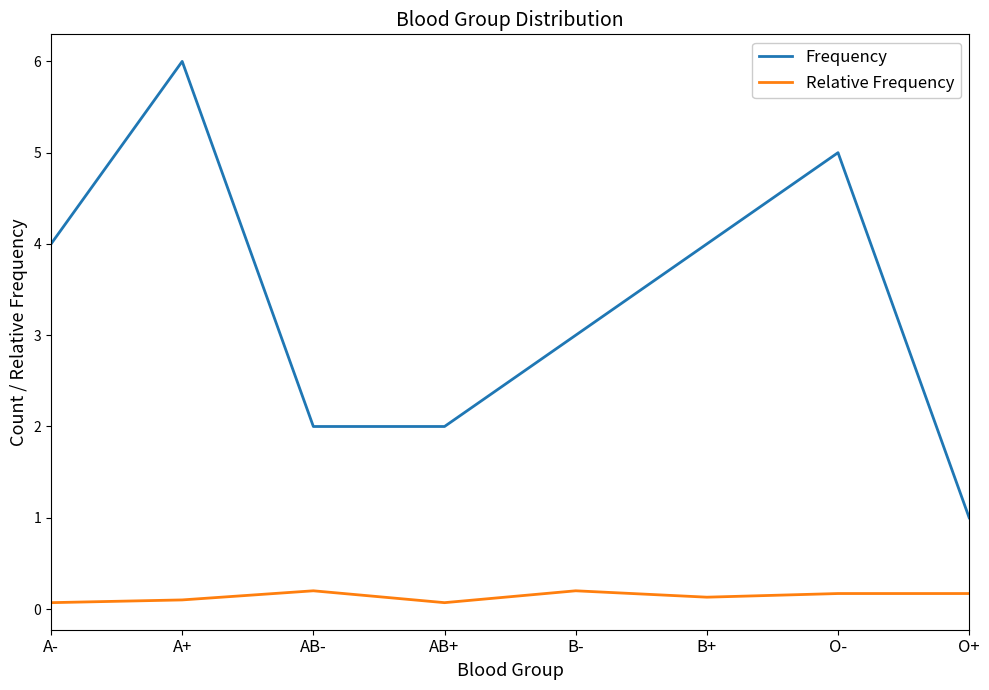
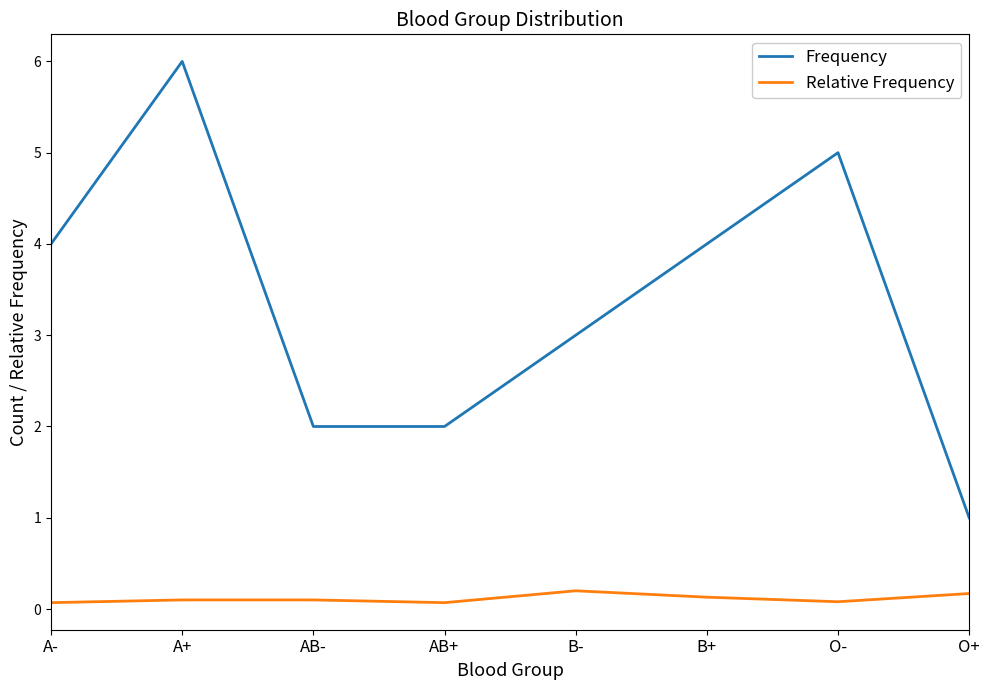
  {
    "Frequency": {
      "A-": 4.0,
      "A+": 6.0,
      "AB-": 2.0,
      "AB+": 2.0,
      "B-": 3.0,
      "B+": 4.0,
      "O-": 5.0,
      "O+": 1.0
    },
    "Relative Frequency": {
      "A-": 0.1,
      "A+": 0.1,
-     "AB-": 0.2,
+     "AB-": 0.1,
      "AB+": 0.1,
      "B-": 0.2,
      "B+": 0.1,
-     "O-": 0.2,
+     "O-": 0.1,
      "O+": 0.2
    }
  }
